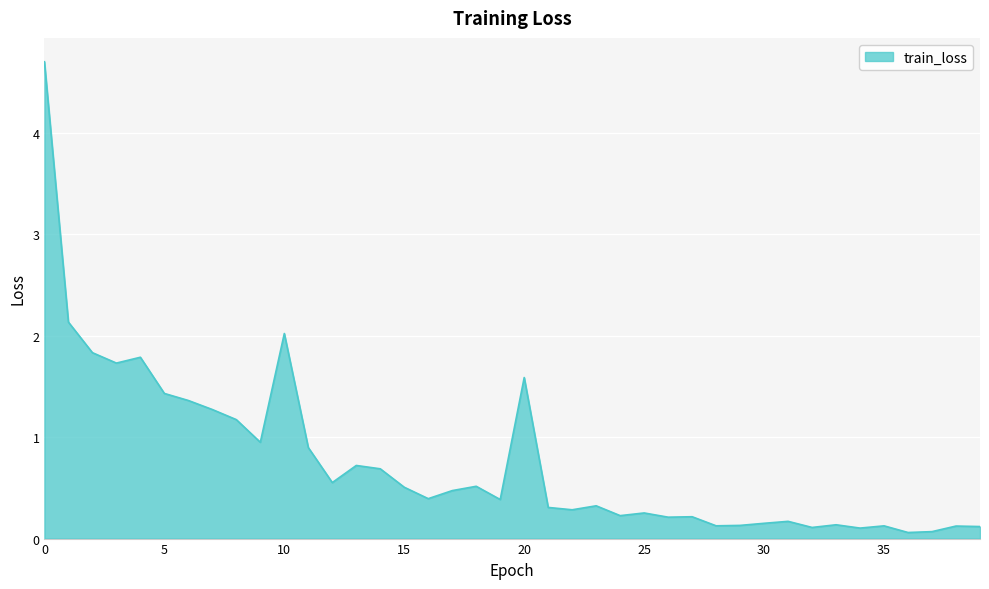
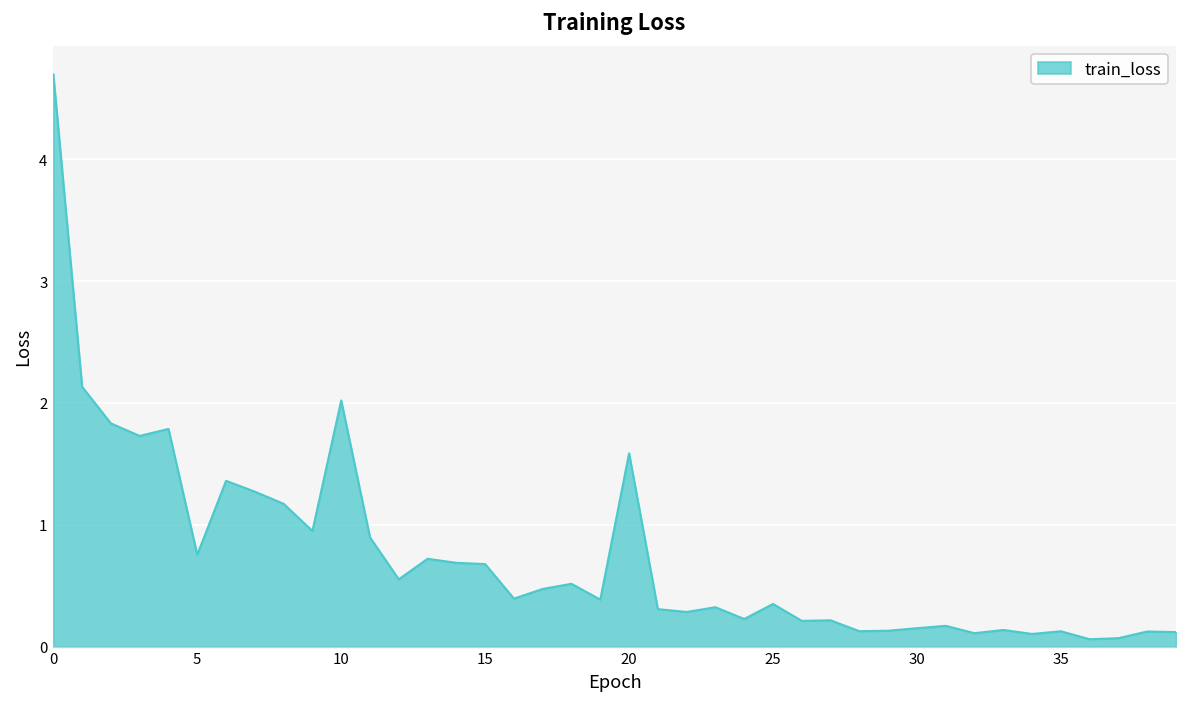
  {
    "0": 4.70,
-   "5": 1.43,
+   "5": 0.75,
    "10": 2.02,
-   "15": 0.51,
+   "15": 0.68,
    "20": 1.59,
-   "25": 0.25,
+   "25": 0.35,
    "30": 0.15,
    "35": 0.13
  }
